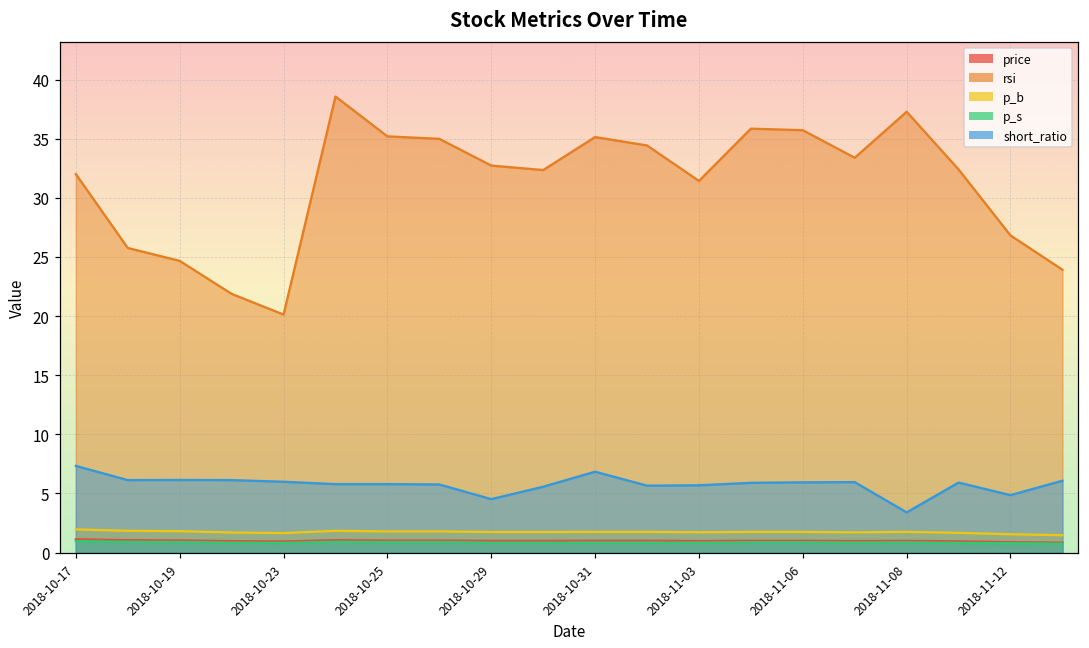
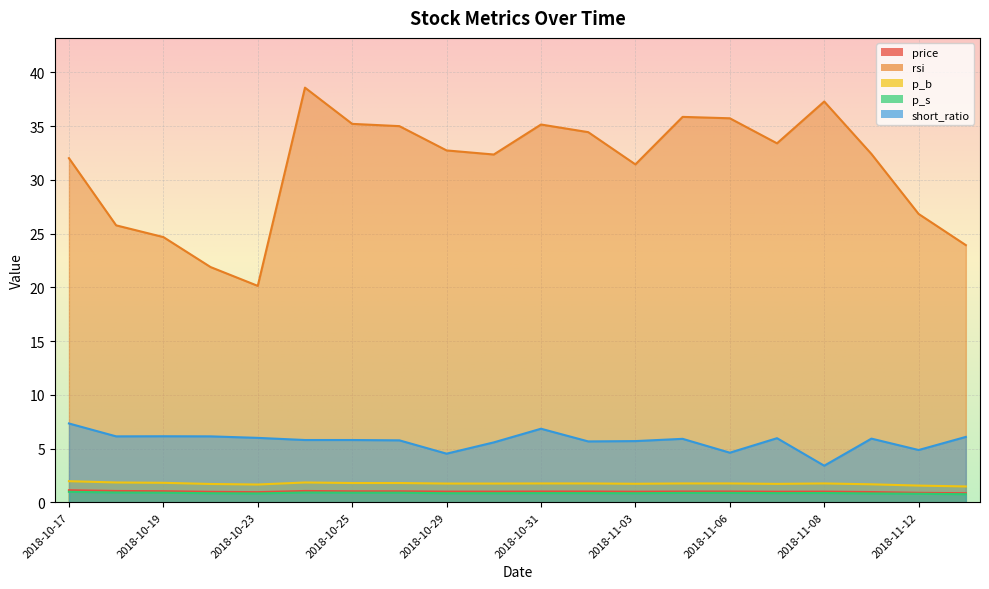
  {
    "short_ratio": {
      "2018-10-17": 7.3,
      "2018-10-19": 6.1,
      "2018-10-23": 6.0,
      "2018-10-25": 5.8,
      "2018-10-29": 4.5,
      "2018-10-31": 6.8,
      "2018-11-03": 5.7,
-     "2018-11-06": 5.9,
+     "2018-11-06": 4.6,
      "2018-11-08": 3.4,
      "2018-11-12": 4.9
    }
  }
